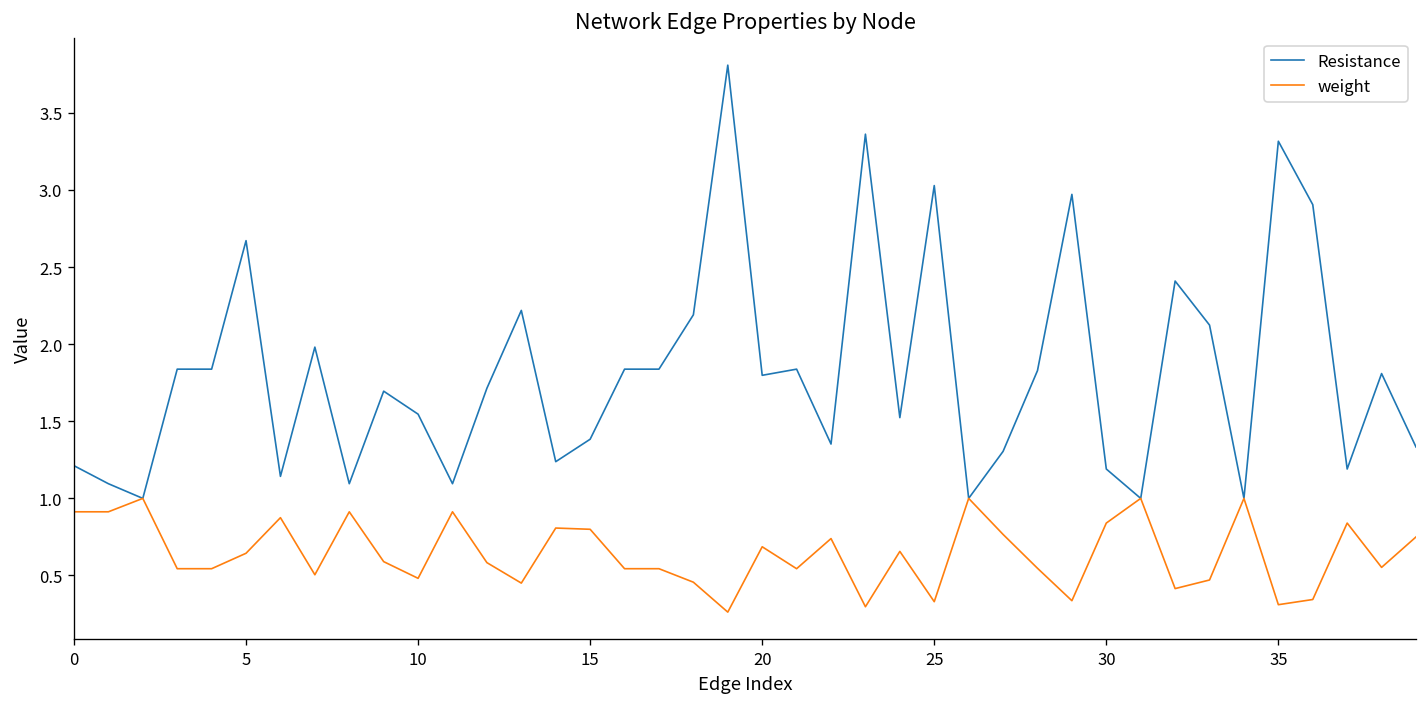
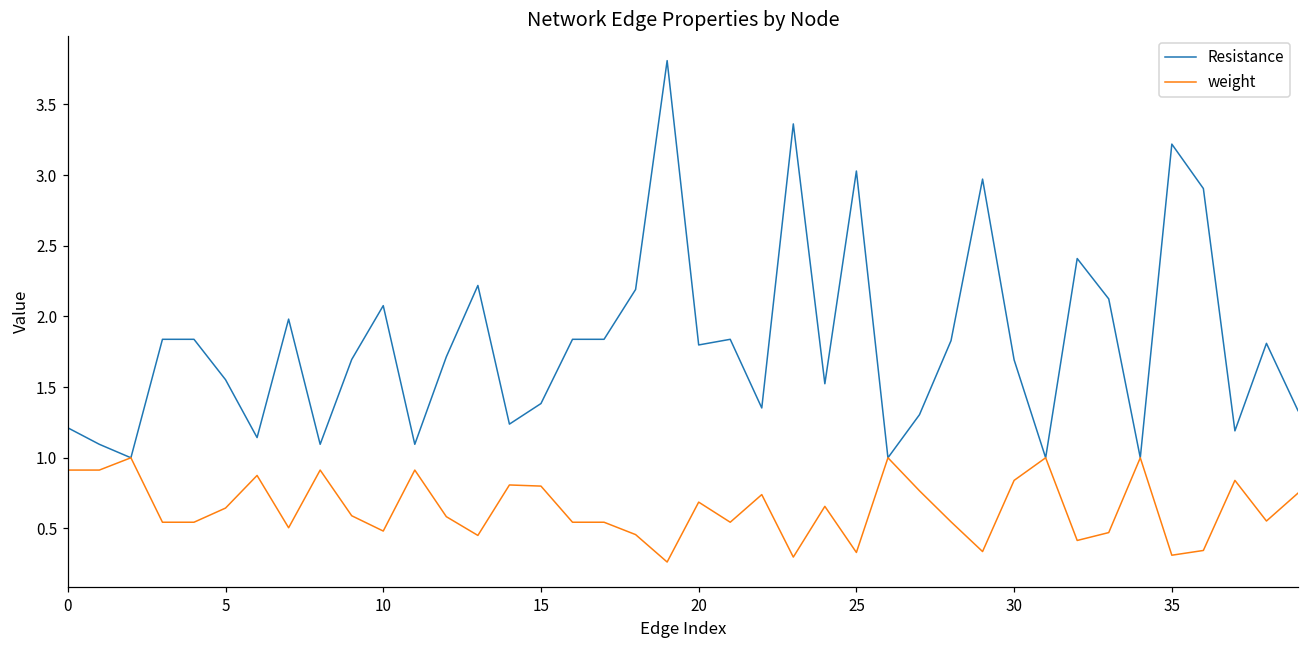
  {
    "Resistance": {
      "0": 1.21,
-     "5": 2.67,
-     "10": 1.55,
+     "5": 1.55,
+     "10": 2.08,
      "15": 1.38,
      "20": 1.80,
      "25": 3.03,
-     "30": 1.19,
-     "35": 3.32
+     "30": 1.69,
+     "35": 3.22
    },
    "weight": {
      "0": 0.91,
      "5": 0.64,
      "10": 0.48,
      "15": 0.80,
      "20": 0.69,
      "25": 0.33,
      "30": 0.84,
      "35": 0.31
    }
  }
